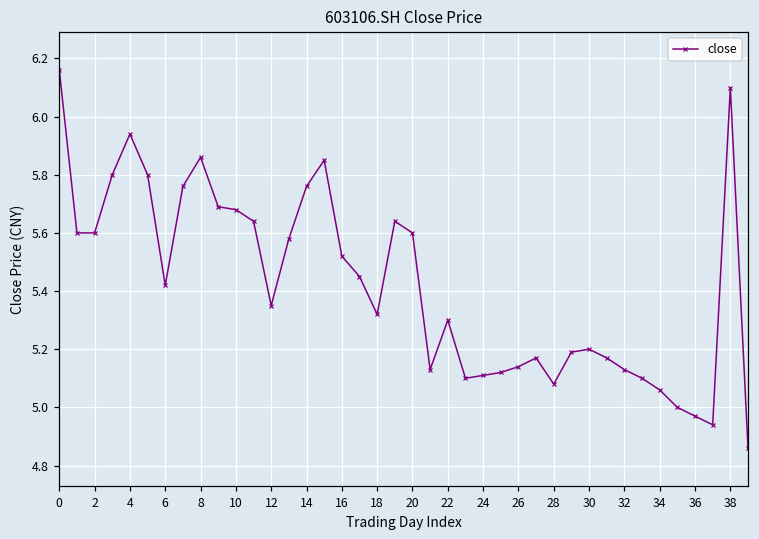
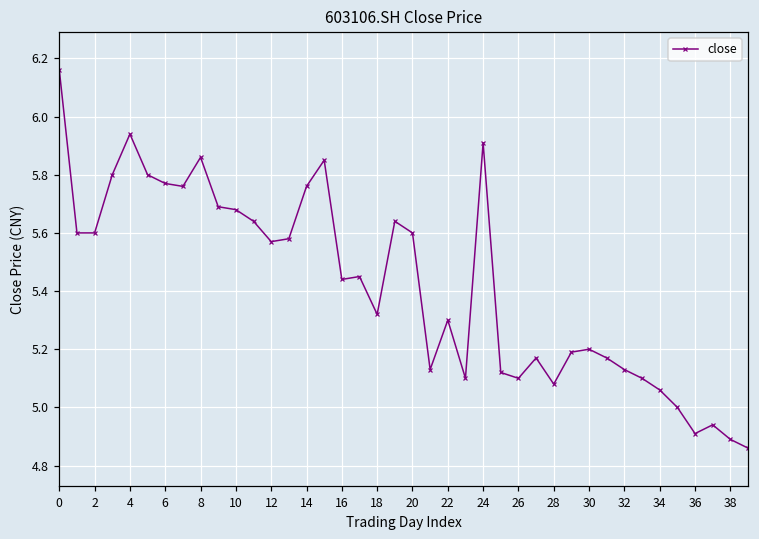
  {
    "0": 6.16,
    "2": 5.60,
    "4": 5.94,
-   "6": 5.42,
+   "6": 5.77,
    "8": 5.86,
    "10": 5.68,
-   "12": 5.35,
+   "12": 5.57,
    "14": 5.76,
-   "16": 5.52,
+   "16": 5.44,
    "18": 5.32,
    "20": 5.60,
    "22": 5.30,
-   "24": 5.11,
-   "26": 5.14,
+   "24": 5.91,
+   "26": 5.10,
    "28": 5.08,
    "30": 5.20,
    "32": 5.13,
    "34": 5.06,
-   "36": 4.97,
-   "38": 6.10
+   "36": 4.91,
+   "38": 4.89
  }
